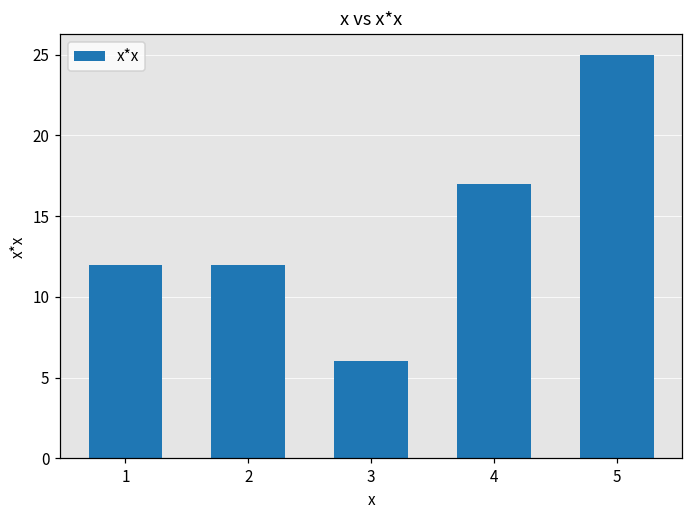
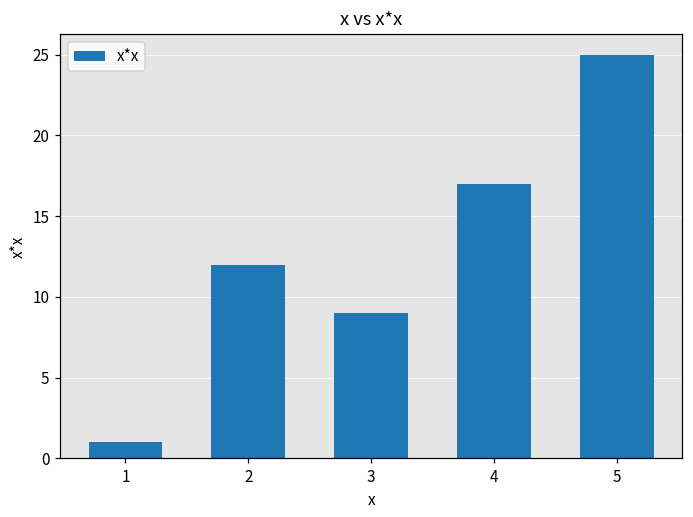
  {
-   "1": 12,
+   "1": 1,
    "2": 12,
-   "3": 6,
+   "3": 9,
    "4": 17,
    "5": 25
  }
